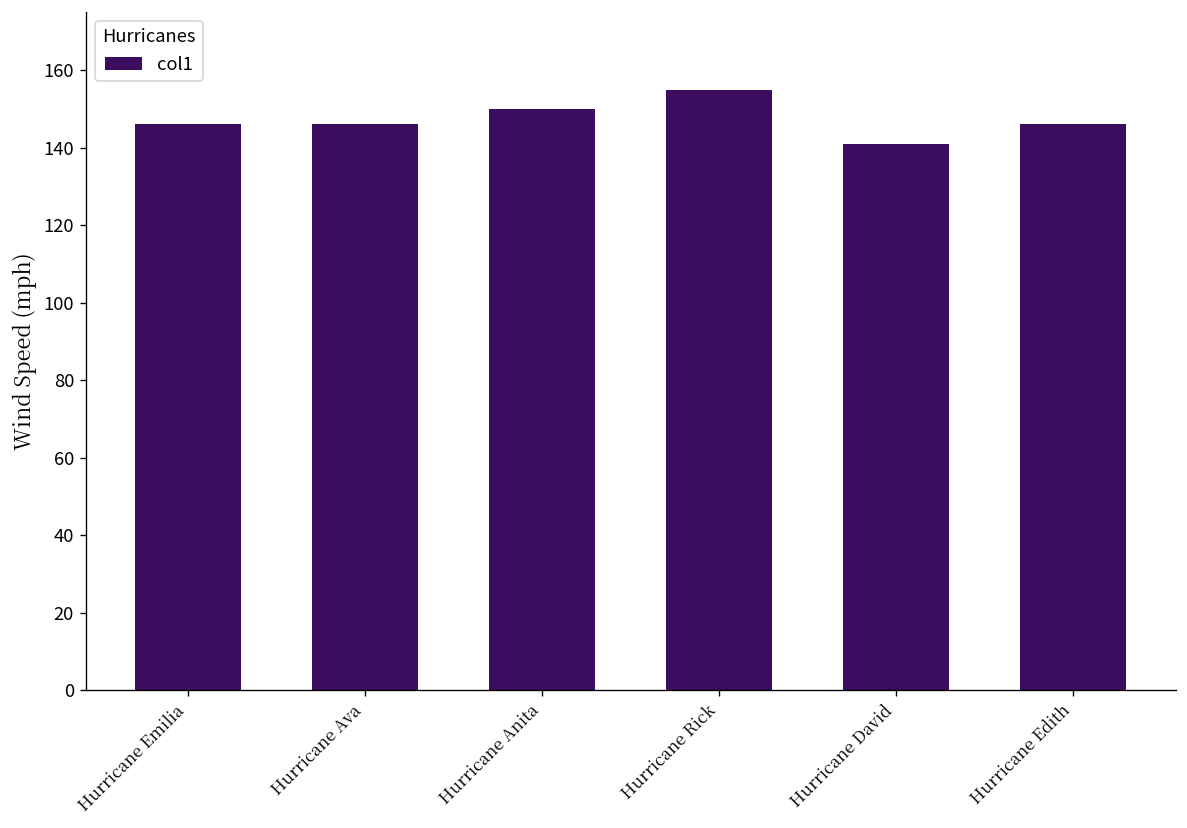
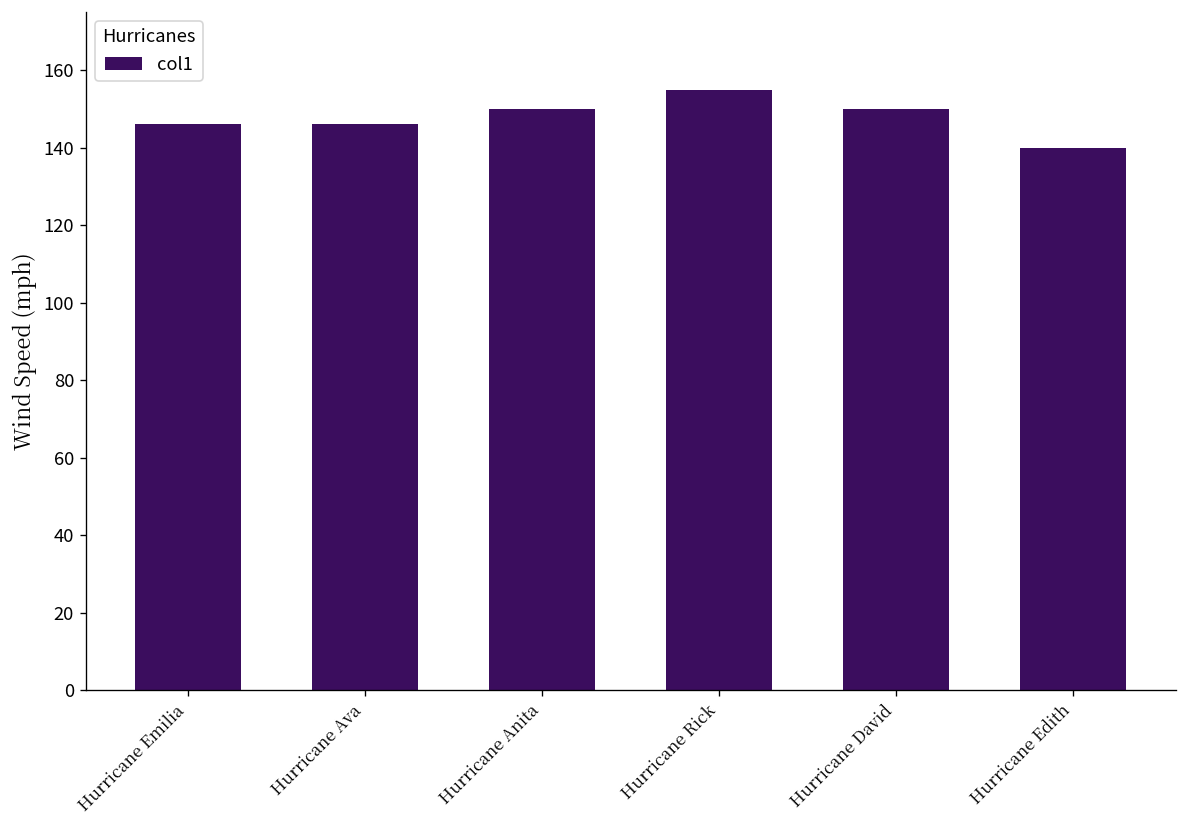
  {
    "Hurricane Emilia": 146,
    "Hurricane Ava": 146,
    "Hurricane Anita": 150,
    "Hurricane Rick": 155,
-   "Hurricane David": 141,
-   "Hurricane Edith": 146
+   "Hurricane David": 150,
+   "Hurricane Edith": 140
  }
